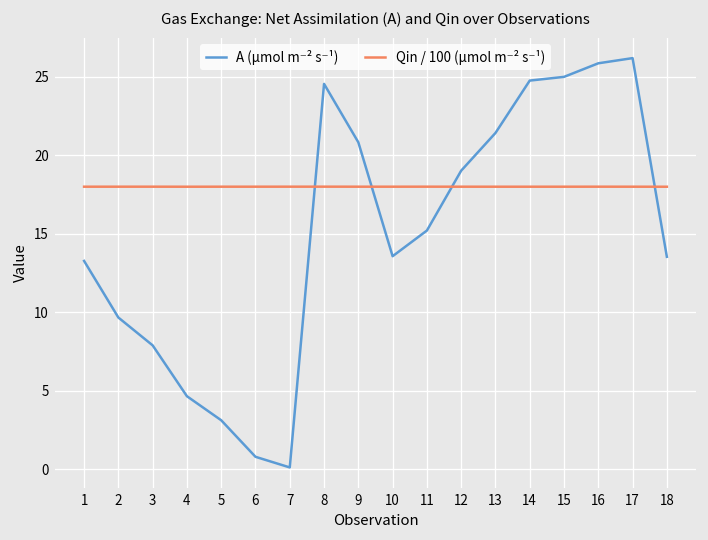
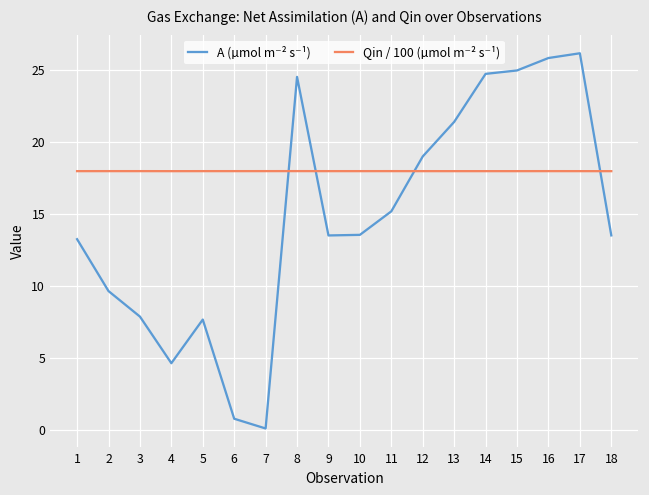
  {
    "A (µmol m⁻² s⁻¹)": {
      "1": 13.3,
      "2": 9.7,
      "3": 7.9,
      "4": 4.7,
-     "5": 3.1,
+     "5": 7.7,
      "6": 0.8,
      "7": 0.1,
      "8": 24.6,
-     "9": 20.8,
+     "9": 13.5,
      "10": 13.6,
      "11": 15.2,
      "12": 19.0,
      "13": 21.4,
      "14": 24.8,
      "15": 25.0,
      "16": 25.9,
      "17": 26.2,
      "18": 13.5
    },
    "Qin / 100 (µmol m⁻² s⁻¹)": {
      "1": 18.0,
      "2": 18.0,
      "3": 18.0,
      "4": 18.0,
      "5": 18.0,
      "6": 18.0,
      "7": 18.0,
      "8": 18.0,
      "9": 18.0,
      "10": 18.0,
      "11": 18.0,
      "12": 18.0,
      "13": 18.0,
      "14": 18.0,
      "15": 18.0,
      "16": 18.0,
      "17": 18.0,
      "18": 18.0
    }
  }
